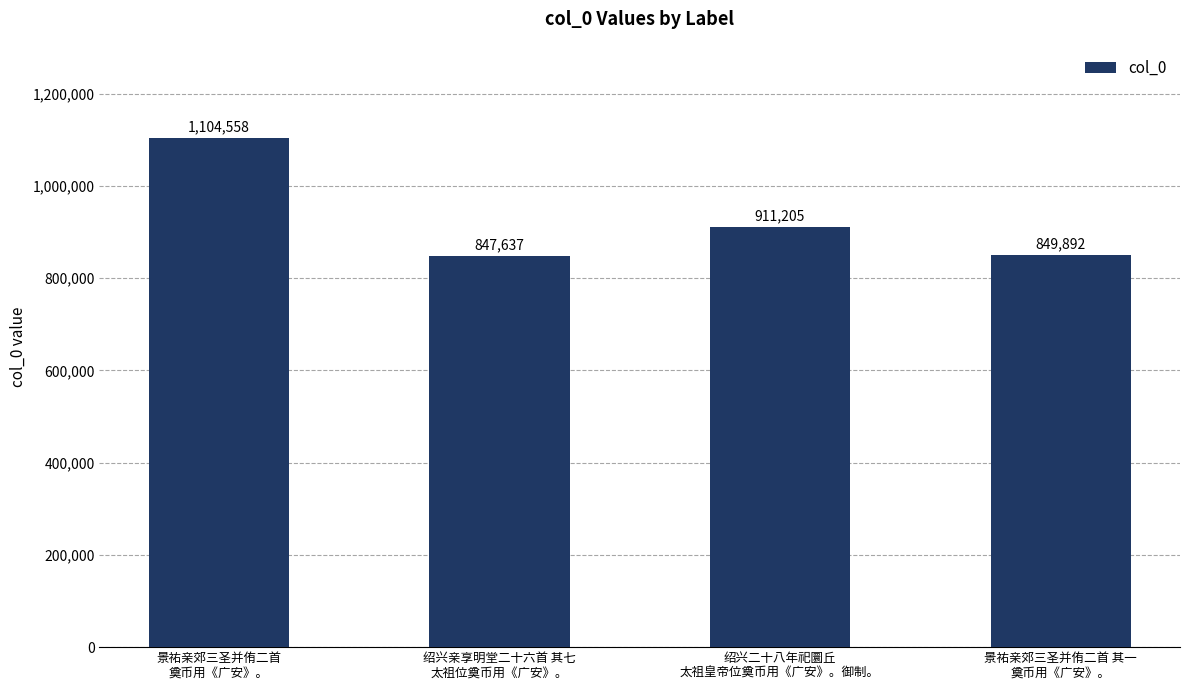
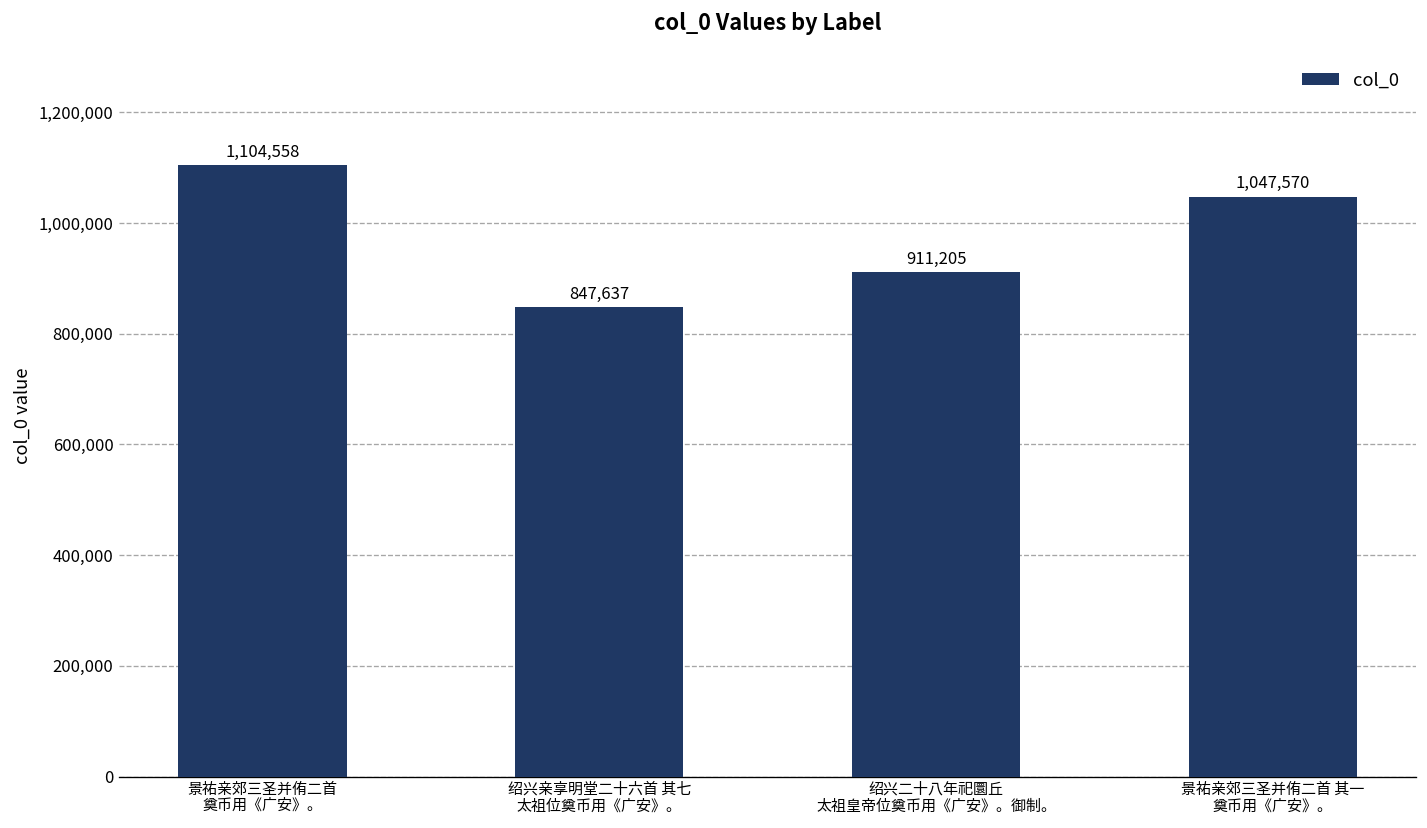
  {
    "景祐亲郊三圣并侑二首 奠币用《广安》。": "1,104,558",
    "绍兴亲享明堂二十六首 其七 太祖位奠币用《广安》。": "847,637",
    "绍兴二十八年祀圜丘 太祖皇帝位奠币用《广安》。御制。": "911,205",
-   "景祐亲郊三圣并侑二首 其一 奠币用《广安》。": "849,892"
+   "景祐亲郊三圣并侑二首 其一 奠币用《广安》。": "1,047,570"
  }
